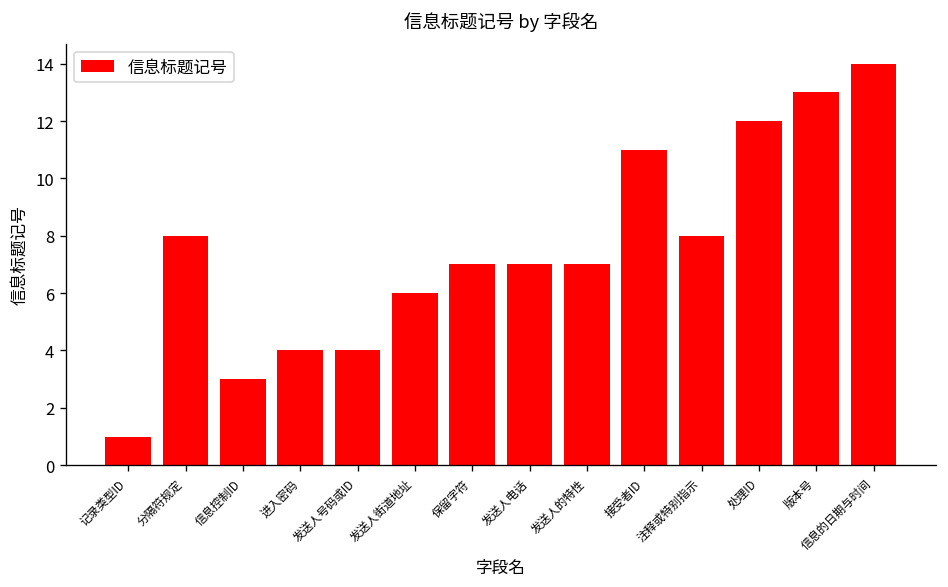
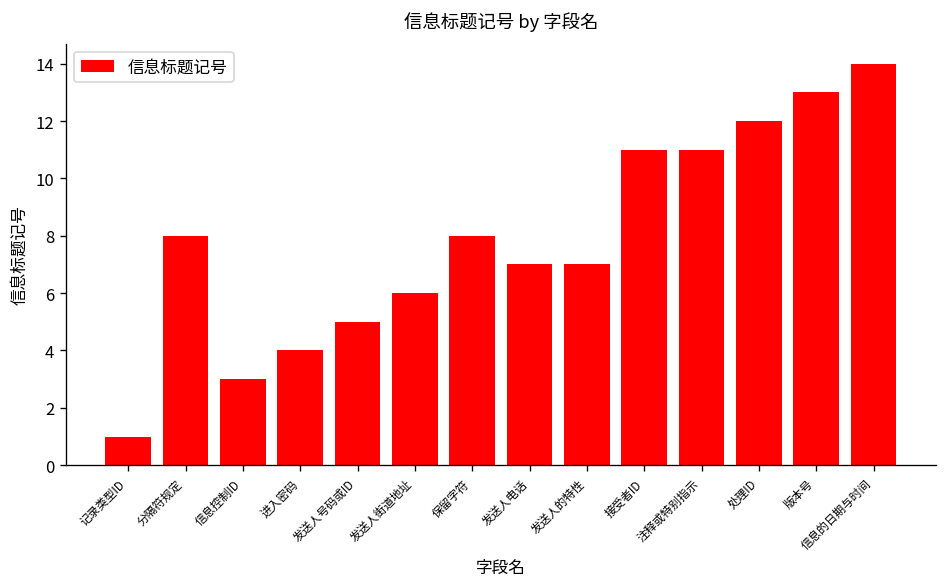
  {
    "记录类型ID": 1,
    "分隔符规定": 8,
    "信息控制ID": 3,
    "进入密码": 4,
-   "发送人号码或ID": 4,
+   "发送人号码或ID": 5,
    "发送人街道地址": 6,
-   "保留字符": 7,
+   "保留字符": 8,
    "发送人电话": 7,
    "发送人的特性": 7,
    "接受者ID": 11,
-   "注释或特别指示": 8,
+   "注释或特别指示": 11,
    "处理ID": 12,
    "版本号": 13,
    "信息的日期与时间": 14
  }
